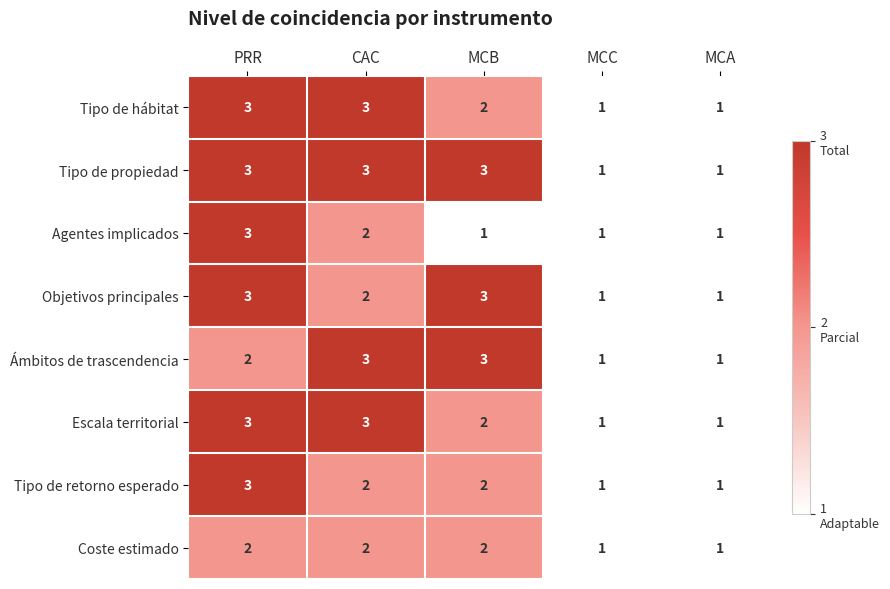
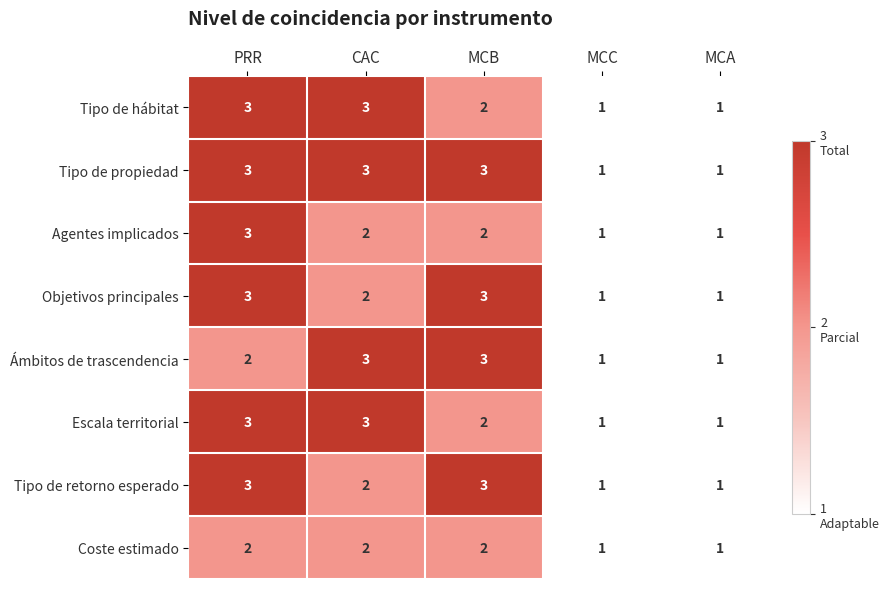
  {
    "Tipo de hábitat": {
      "PRR": 3,
      "CAC": 3,
      "MCB": 2,
      "MCC": 1,
      "MCA": 1
    },
    "Tipo de propiedad": {
      "PRR": 3,
      "CAC": 3,
      "MCB": 3,
      "MCC": 1,
      "MCA": 1
    },
    "Agentes implicados": {
      "PRR": 3,
      "CAC": 2,
-     "MCB": 1,
+     "MCB": 2,
      "MCC": 1,
      "MCA": 1
    },
    "Objetivos principales": {
      "PRR": 3,
      "CAC": 2,
      "MCB": 3,
      "MCC": 1,
      "MCA": 1
    },
    "Ámbitos de trascendencia": {
      "PRR": 2,
      "CAC": 3,
      "MCB": 3,
      "MCC": 1,
      "MCA": 1
    },
    "Escala territorial": {
      "PRR": 3,
      "CAC": 3,
      "MCB": 2,
      "MCC": 1,
      "MCA": 1
    },
    "Tipo de retorno esperado": {
      "PRR": 3,
      "CAC": 2,
-     "MCB": 2,
+     "MCB": 3,
      "MCC": 1,
      "MCA": 1
    },
    "Coste estimado": {
      "PRR": 2,
      "CAC": 2,
      "MCB": 2,
      "MCC": 1,
      "MCA": 1
    }
  }
